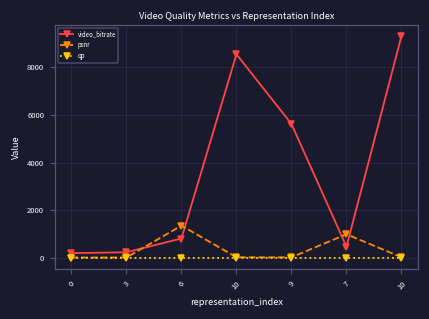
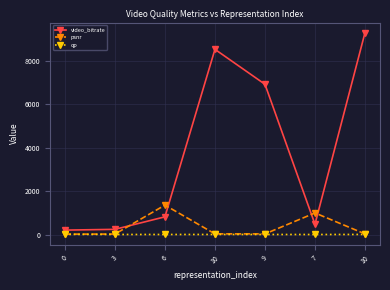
  {
    "video_bitrate": {
      "0": 200,
      "3": 300,
      "6": 800,
-     "9": 5600,
+     "9": 6900,
      "7": 500
    },
    "psnr": {
      "6": 1400,
      "7": 1000
    },
    "qp": {
      "6": 0,
      "7": 0
    }
  }
